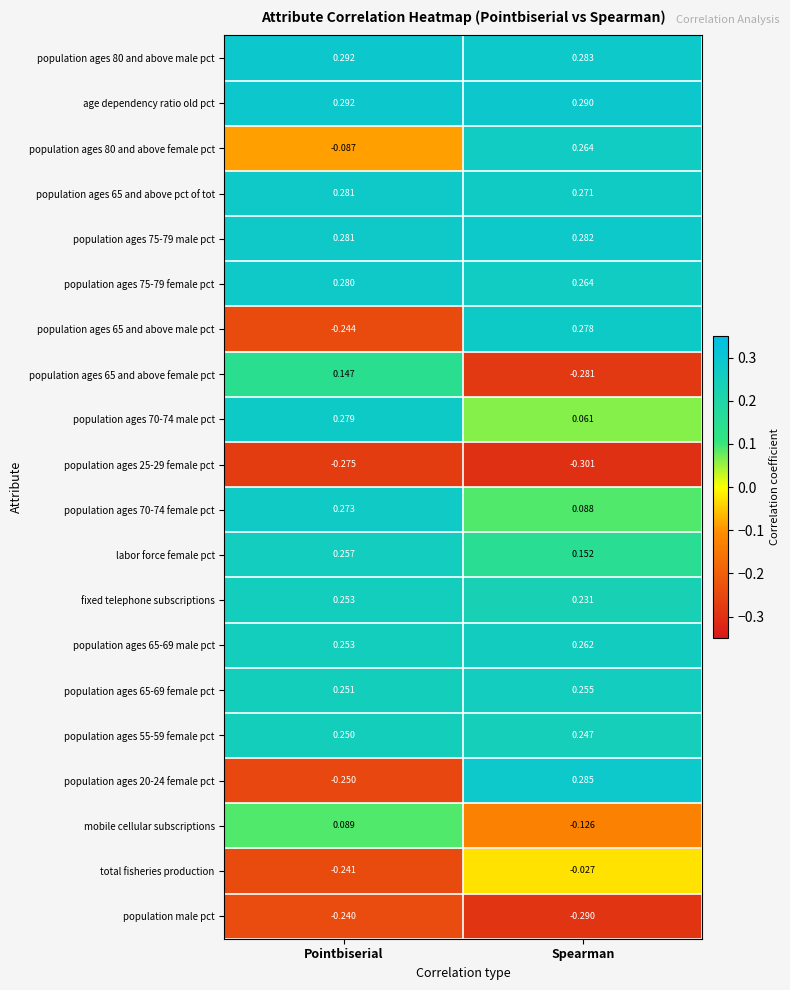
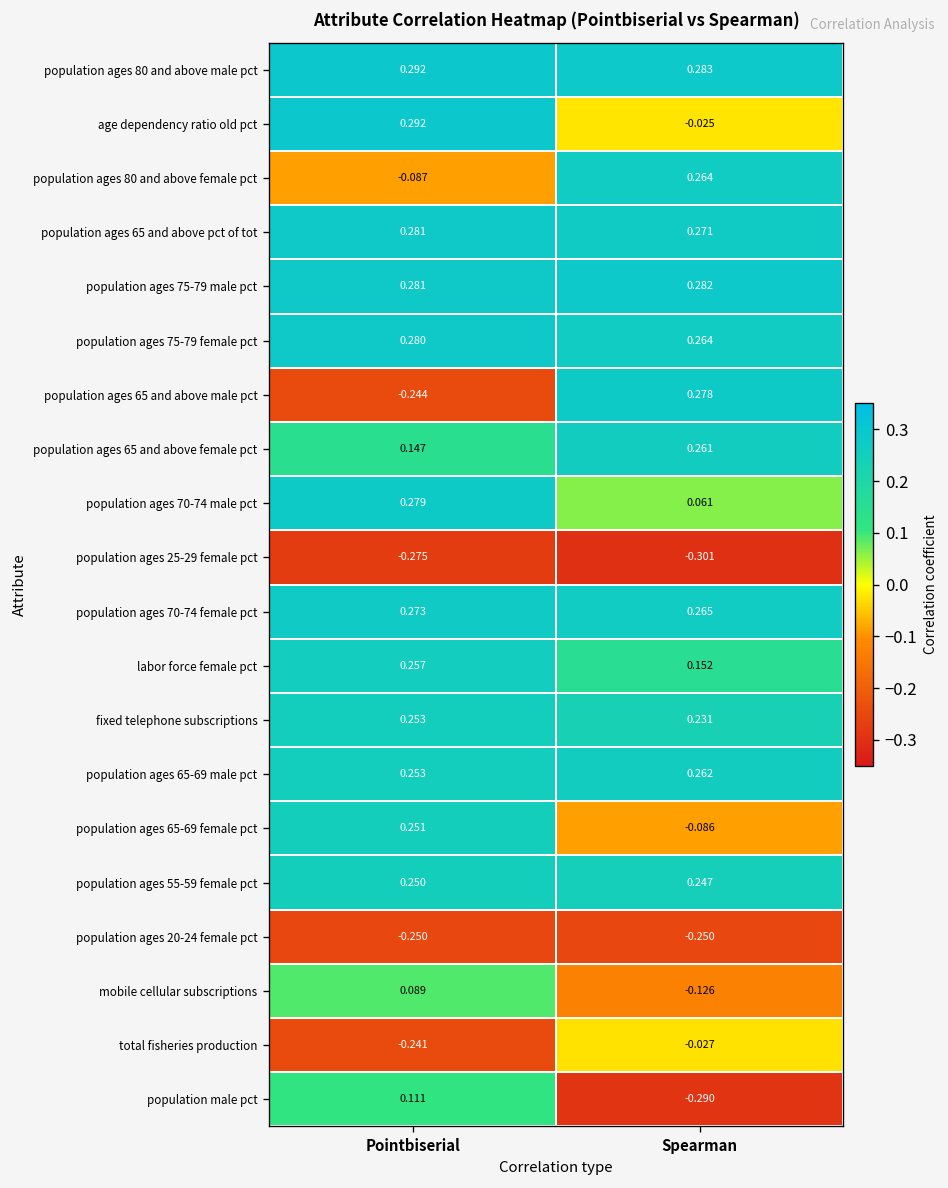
  {
    "population ages 80 and above male pct": {
      "Pointbiserial": 0.292,
      "Spearman": 0.283
    },
    "age dependency ratio old pct": {
      "Pointbiserial": 0.292,
-     "Spearman": 0.290
+     "Spearman": -0.025
    },
    "population ages 80 and above female pct": {
      "Pointbiserial": -0.087,
      "Spearman": 0.264
    },
    "population ages 65 and above pct of tot": {
      "Pointbiserial": 0.281,
      "Spearman": 0.271
    },
    "population ages 75-79 male pct": {
      "Pointbiserial": 0.281,
      "Spearman": 0.282
    },
    "population ages 75-79 female pct": {
      "Pointbiserial": 0.280,
      "Spearman": 0.264
    },
    "population ages 65 and above male pct": {
      "Pointbiserial": -0.244,
      "Spearman": 0.278
    },
    "population ages 65 and above female pct": {
      "Pointbiserial": 0.147,
-     "Spearman": -0.281
+     "Spearman": 0.261
    },
    "population ages 70-74 male pct": {
      "Pointbiserial": 0.279,
      "Spearman": 0.061
    },
    "population ages 25-29 female pct": {
      "Pointbiserial": -0.275,
      "Spearman": -0.301
    },
    "population ages 70-74 female pct": {
      "Pointbiserial": 0.273,
-     "Spearman": 0.088
+     "Spearman": 0.265
    },
    "labor force female pct": {
      "Pointbiserial": 0.257,
      "Spearman": 0.152
    },
    "fixed telephone subscriptions": {
      "Pointbiserial": 0.253,
      "Spearman": 0.231
    },
    "population ages 65-69 male pct": {
      "Pointbiserial": 0.253,
      "Spearman": 0.262
    },
    "population ages 65-69 female pct": {
      "Pointbiserial": 0.251,
-     "Spearman": 0.255
+     "Spearman": -0.086
    },
    "population ages 55-59 female pct": {
      "Pointbiserial": 0.250,
      "Spearman": 0.247
    },
    "population ages 20-24 female pct": {
      "Pointbiserial": -0.250,
-     "Spearman": 0.285
+     "Spearman": -0.250
    },
    "mobile cellular subscriptions": {
      "Pointbiserial": 0.089,
      "Spearman": -0.126
    },
    "total fisheries production": {
      "Pointbiserial": -0.241,
      "Spearman": -0.027
    },
    "population male pct": {
-     "Pointbiserial": -0.240,
+     "Pointbiserial": 0.111,
      "Spearman": -0.290
    }
  }
